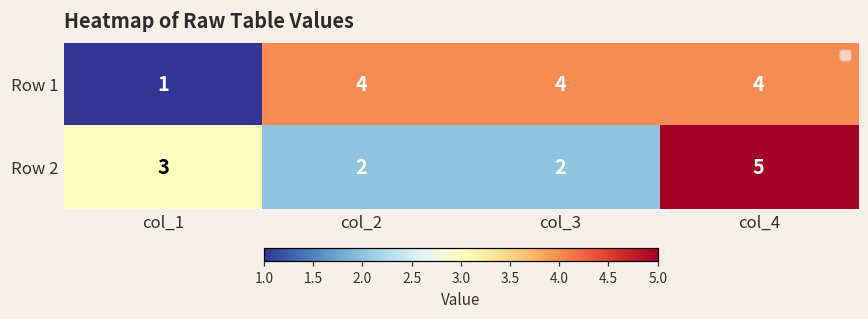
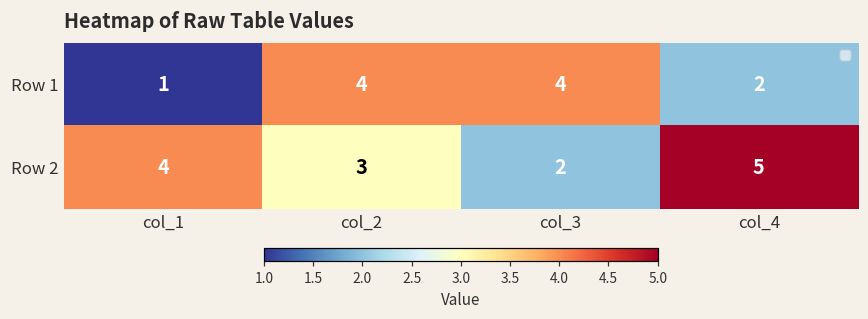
  {
    "Row 1": {
      "col_1": 1,
      "col_2": 4,
      "col_3": 4,
-     "col_4": 4
+     "col_4": 2
    },
    "Row 2": {
-     "col_1": 3,
-     "col_2": 2,
+     "col_1": 4,
+     "col_2": 3,
      "col_3": 2,
      "col_4": 5
    }
  }
